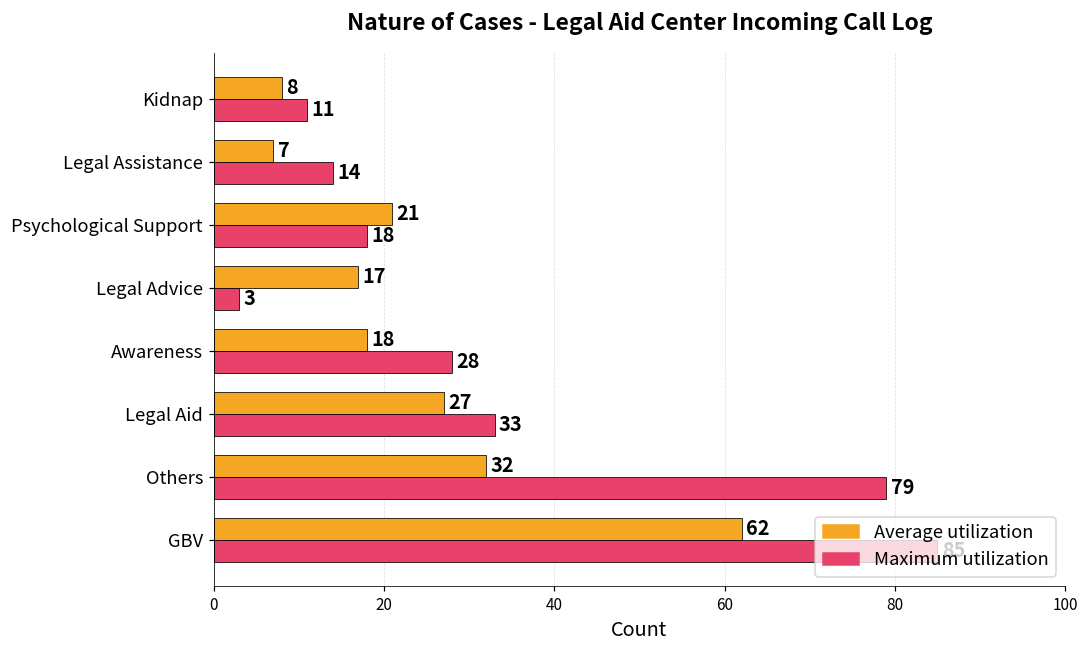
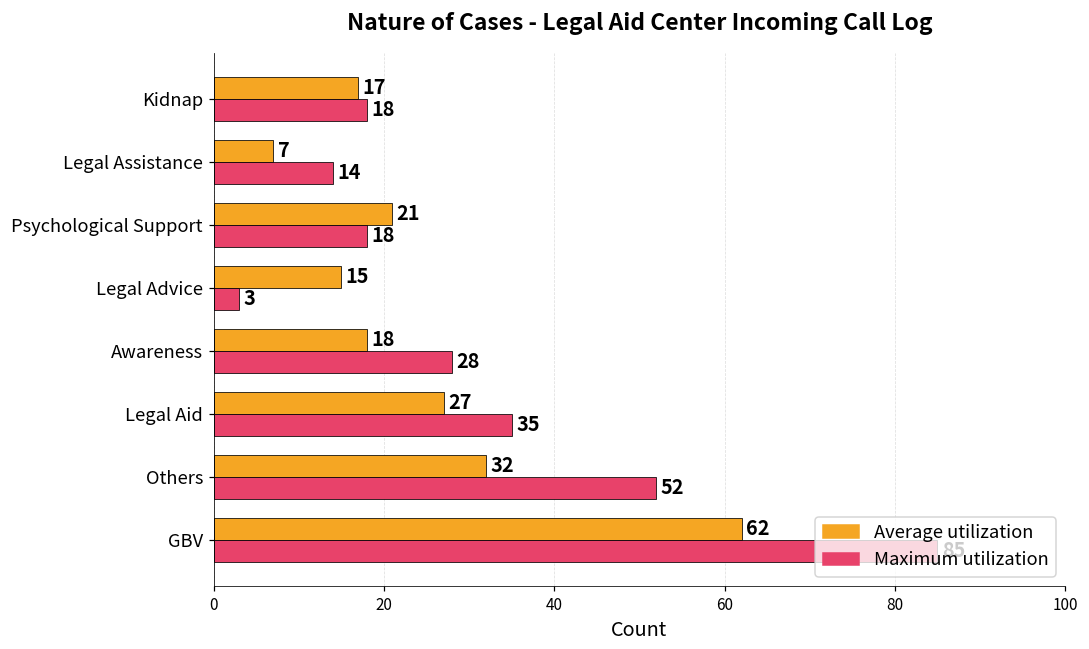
  {
    "Average utilization": {
-     "Kidnap": 8,
+     "Kidnap": 17,
      "Legal Assistance": 7,
      "Psychological Support": 21,
-     "Legal Advice": 17,
+     "Legal Advice": 15,
      "Awareness": 18,
      "Legal Aid": 27,
      "Others": 32,
      "GBV": 62
    },
    "Maximum utilization": {
-     "Kidnap": 11,
+     "Kidnap": 18,
      "Legal Assistance": 14,
      "Psychological Support": 18,
      "Legal Advice": 3,
      "Awareness": 28,
-     "Legal Aid": 33,
-     "Others": 79
+     "Legal Aid": 35,
+     "Others": 52
    }
  }
